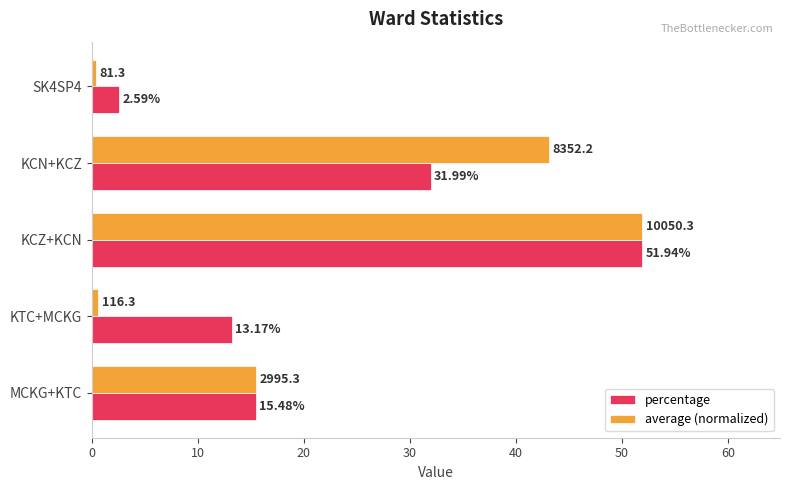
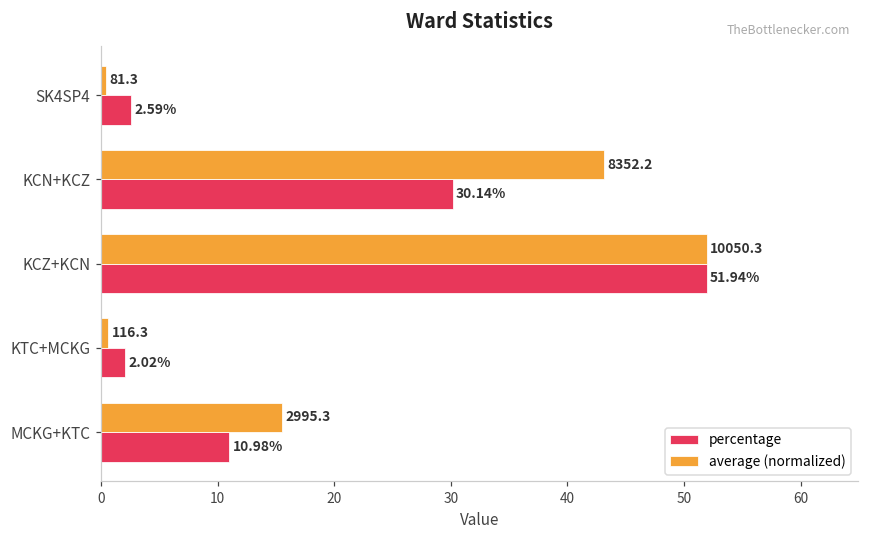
  {
    "percentage": {
      "SK4SP4": "2.59%",
-     "KCN+KCZ": "31.99%",
+     "KCN+KCZ": "30.14%",
      "KCZ+KCN": "51.94%",
-     "KTC+MCKG": "13.17%",
-     "MCKG+KTC": "15.48%"
+     "KTC+MCKG": "2.02%",
+     "MCKG+KTC": "10.98%"
    }
  }
